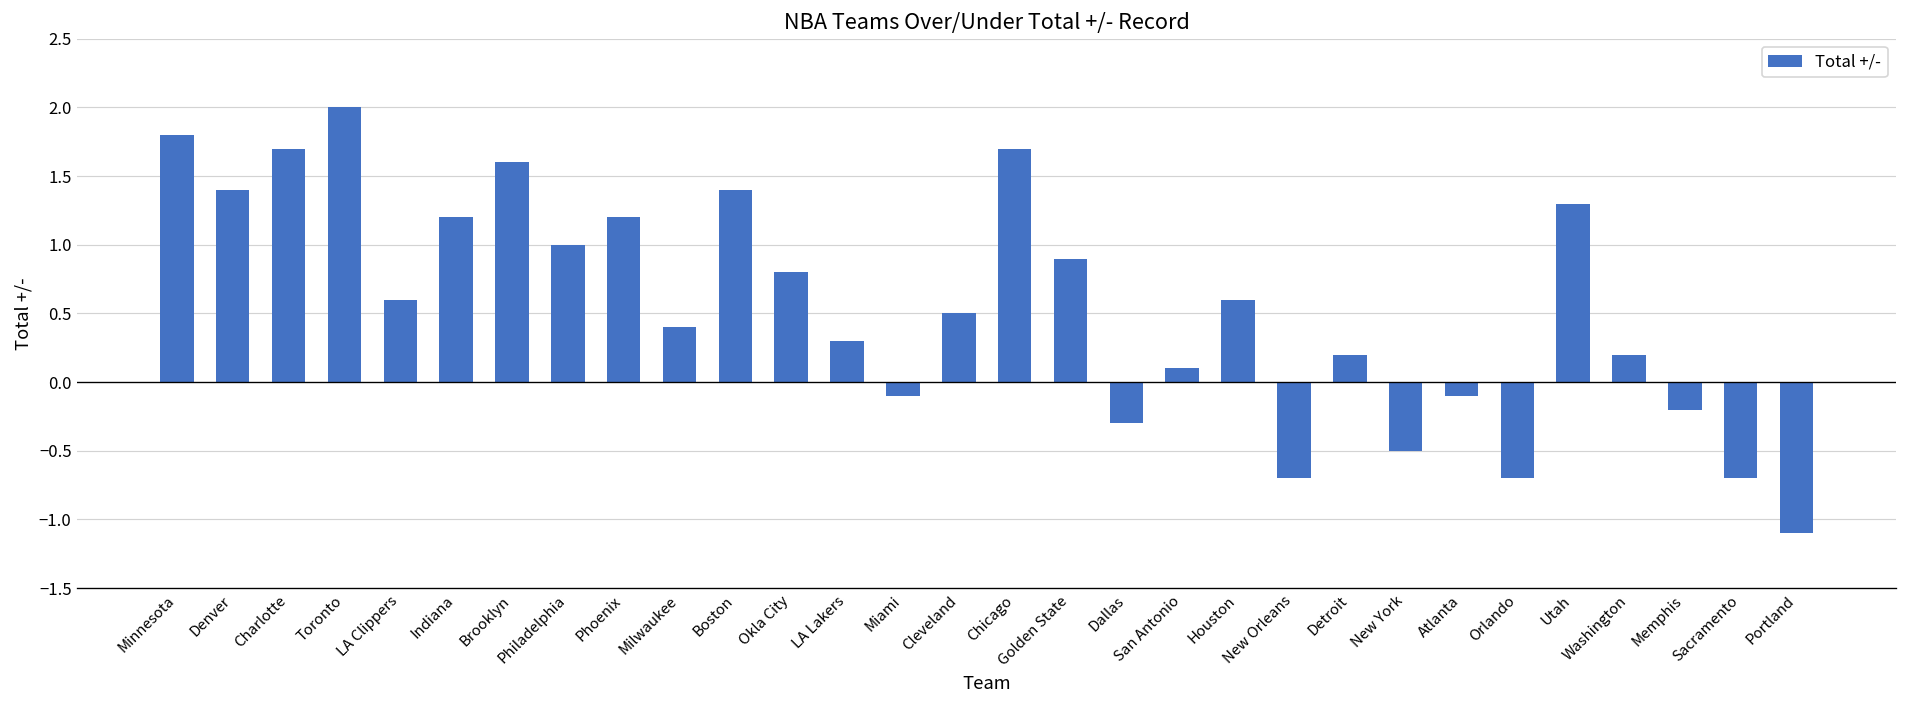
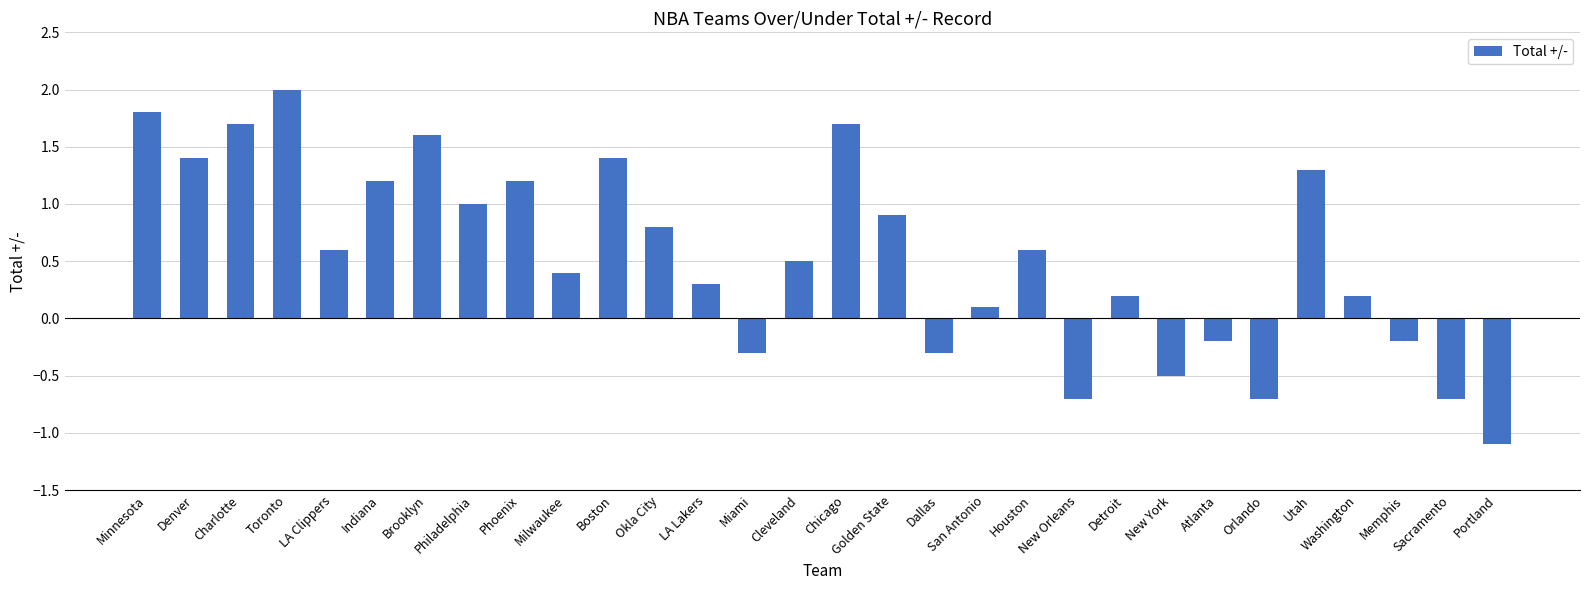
  {
    "Minnesota": 1.8,
    "Denver": 1.4,
    "Charlotte": 1.7,
    "Toronto": 2.0,
    "LA Clippers": 0.6,
    "Indiana": 1.2,
    "Brooklyn": 1.6,
    "Philadelphia": 1.0,
    "Phoenix": 1.2,
    "Milwaukee": 0.4,
    "Boston": 1.4,
    "Okla City": 0.8,
    "LA Lakers": 0.3,
-   "Miami": -0.1,
+   "Miami": -0.3,
    "Cleveland": 0.5,
    "Chicago": 1.7,
    "Golden State": 0.9,
    "Dallas": -0.3,
    "San Antonio": 0.1,
    "Houston": 0.6,
    "New Orleans": -0.7,
    "Detroit": 0.2,
    "New York": -0.5,
-   "Atlanta": -0.1,
+   "Atlanta": -0.2,
    "Orlando": -0.7,
    "Utah": 1.3,
    "Washington": 0.2,
    "Memphis": -0.2,
    "Sacramento": -0.7,
    "Portland": -1.1
  }
